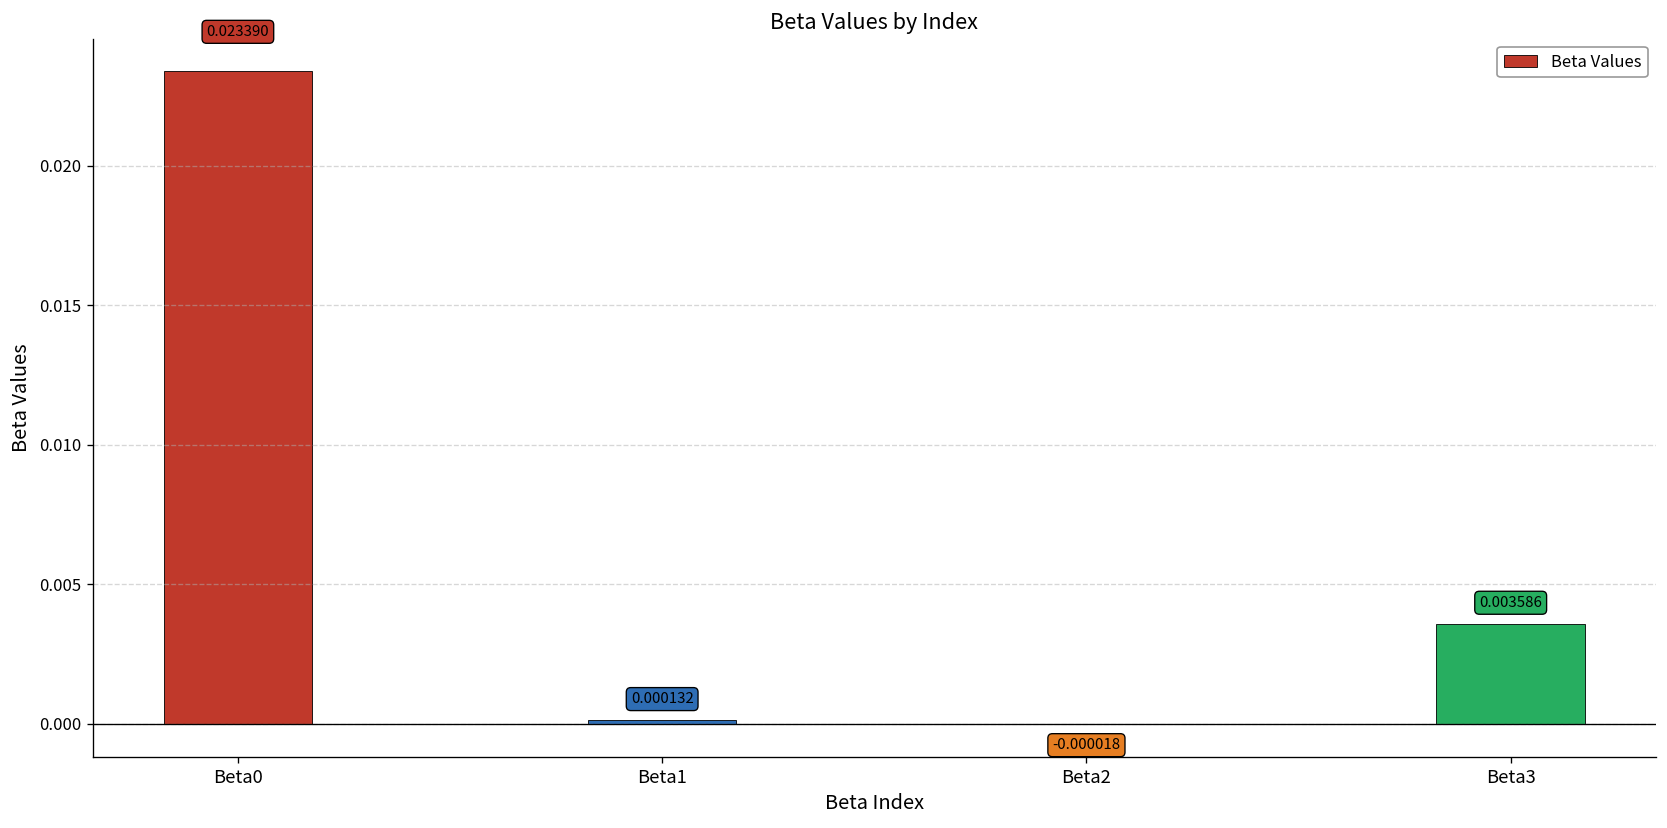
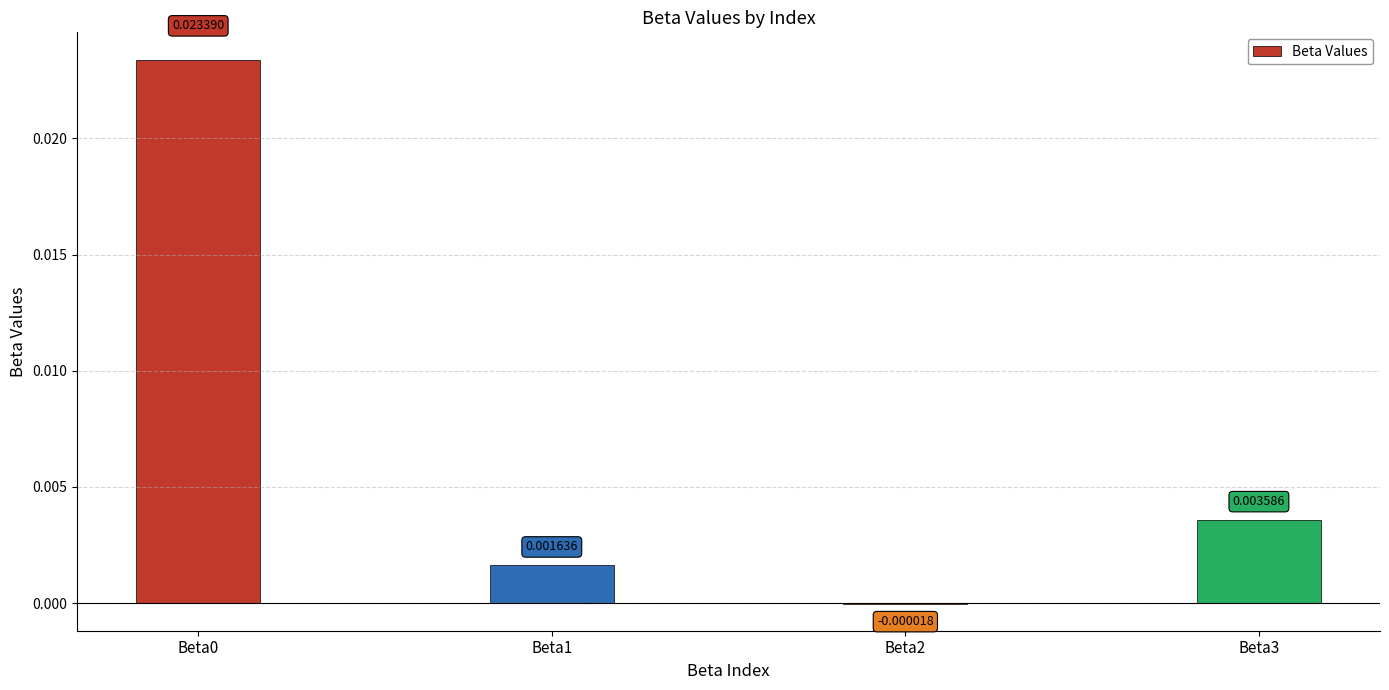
  {
-   "Beta1": 0.000132
+   "Beta1": 0.001636
  }
